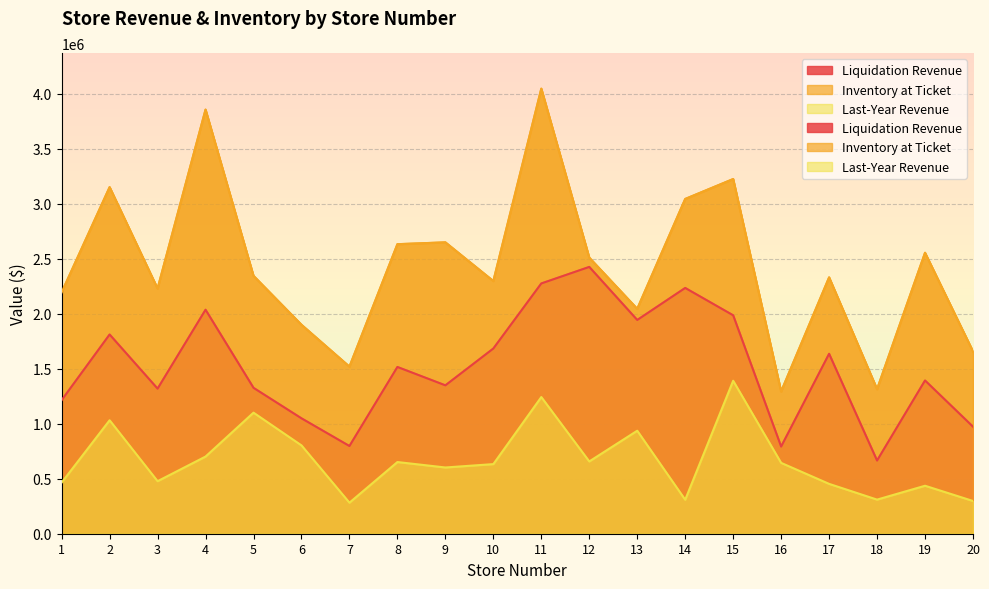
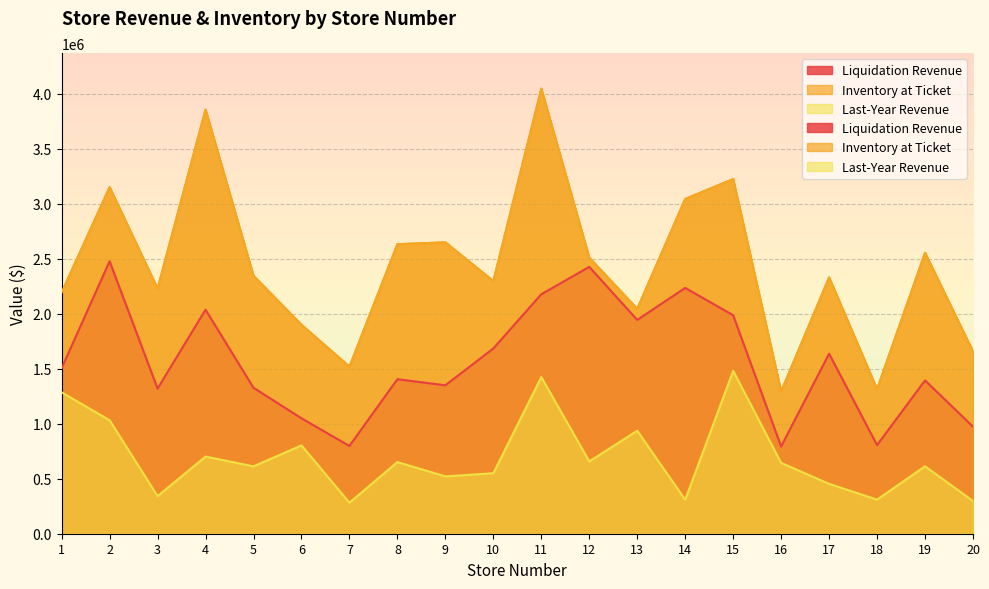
  {
    "Liquidation Revenue": {
-     "1": 1210000,
-     "2": 1810000,
+     "1": 1500000,
+     "2": 2480000,
      "3": 1320000,
      "4": 2040000,
      "5": 1330000,
      "6": 1050000,
      "7": 800000,
-     "8": 1520000,
+     "8": 1400000,
      "9": 1350000,
      "10": 1680000,
-     "11": 2280000,
+     "11": 2180000,
      "12": 2430000,
      "13": 1940000,
      "14": 2240000,
      "15": 1990000,
      "16": 790000,
      "17": 1640000,
-     "18": 670000,
+     "18": 810000,
      "19": 1390000,
      "20": 970000
    },
    "Inventory at Ticket": {
      "1": 2200000,
      "2": 3150000,
      "3": 2230000,
      "4": 3860000,
      "5": 2350000,
      "6": 1900000,
      "7": 1520000,
      "8": 2630000,
      "9": 2650000,
      "10": 2300000,
      "11": 4050000,
      "12": 2510000,
      "13": 2050000,
      "14": 3040000,
      "15": 3230000,
      "16": 1290000,
      "17": 2330000,
      "18": 1310000,
      "19": 2560000,
      "20": 1660000
    },
    "Last-Year Revenue": {
-     "1": 470000,
+     "1": 1290000,
      "2": 1030000,
-     "3": 480000,
+     "3": 340000,
      "4": 700000,
-     "5": 1100000,
+     "5": 610000,
      "6": 800000,
      "7": 280000,
      "8": 650000,
-     "9": 600000,
-     "10": 630000,
-     "11": 1240000,
+     "9": 520000,
+     "10": 550000,
+     "11": 1420000,
      "12": 660000,
      "13": 940000,
      "14": 310000,
-     "15": 1390000,
+     "15": 1480000,
      "16": 640000,
      "17": 450000,
      "18": 310000,
-     "19": 440000,
+     "19": 610000,
      "20": 300000
    }
  }
